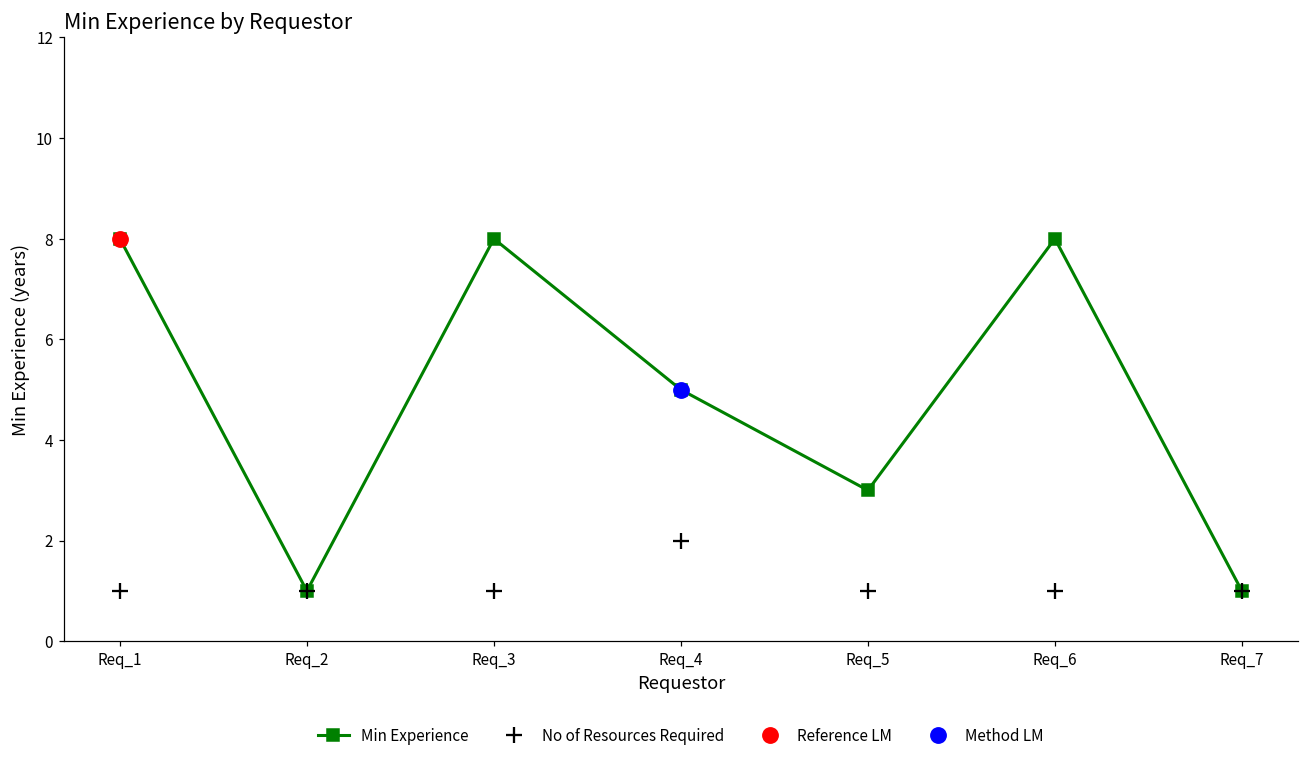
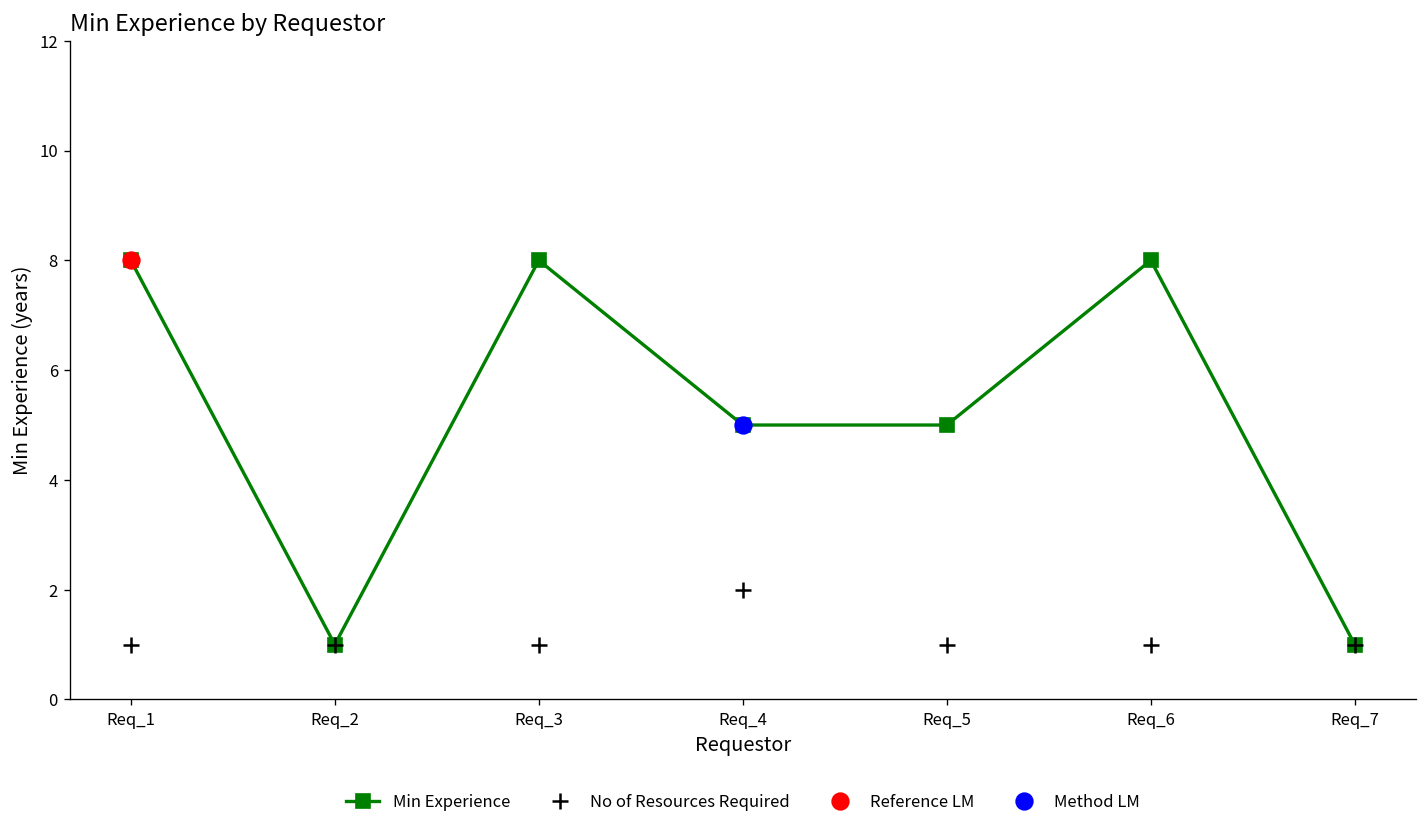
  {
    "Min Experience": {
      "Req_3": 8,
-     "Req_5": 3,
+     "Req_5": 5,
      "Req_6": 8
    },
    "No of Resources Required": {
      "Req_1": 1,
      "Req_3": 1,
      "Req_4": 2,
      "Req_5": 1,
      "Req_6": 1
    }
  }
